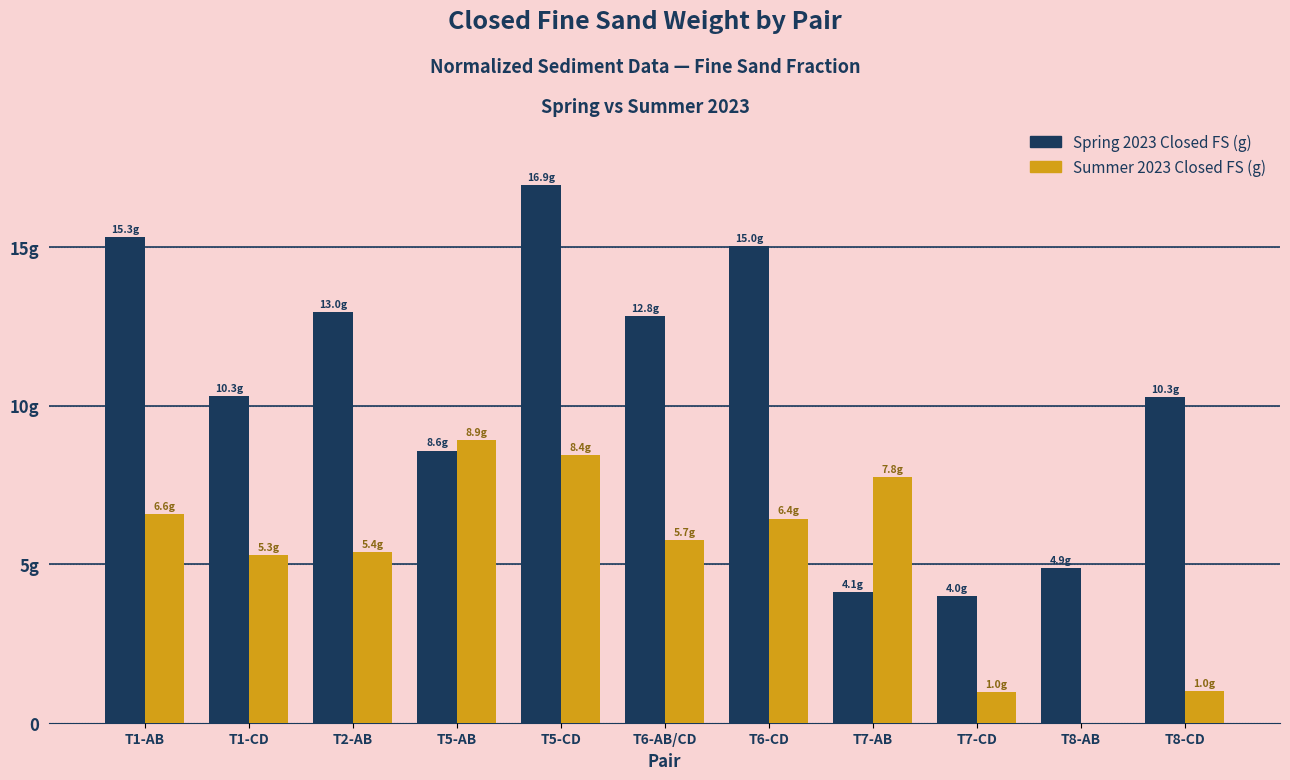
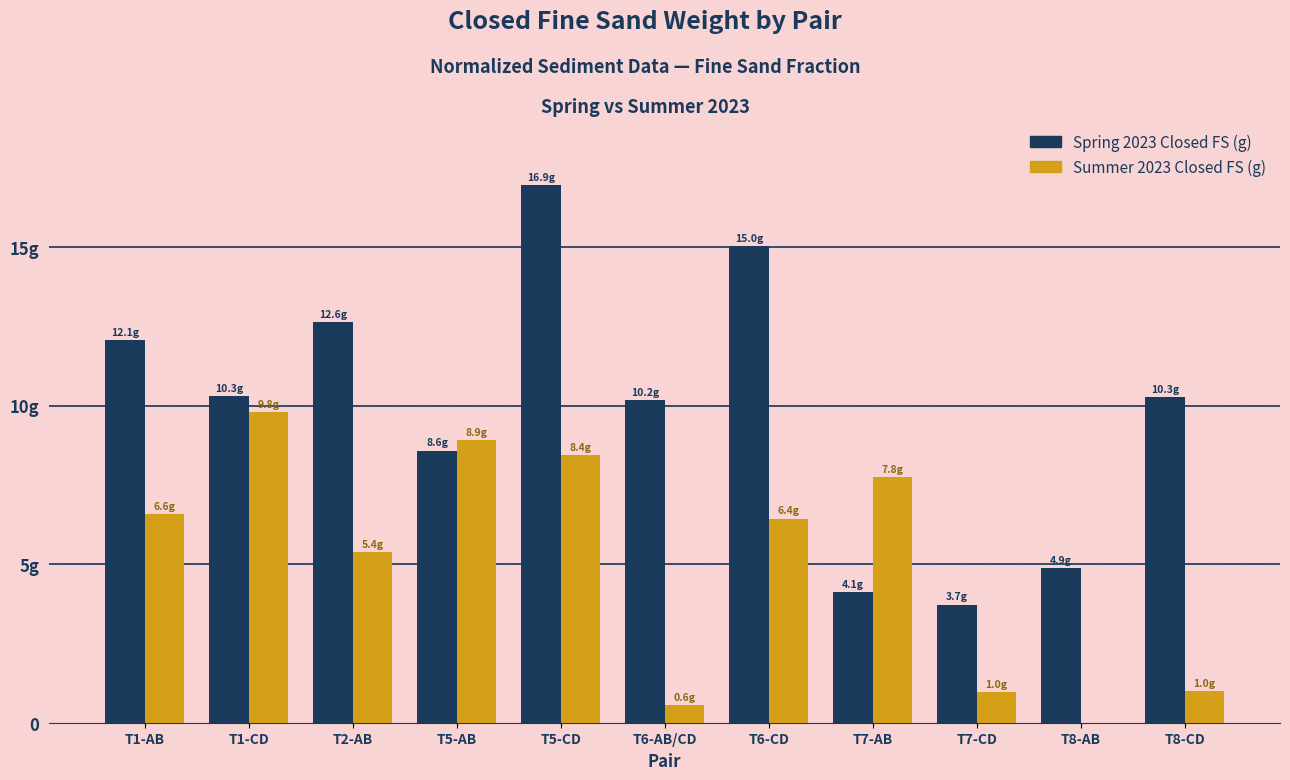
  {
    "Spring 2023 Closed FS (g)": {
-     "T1-AB": "15.3g",
+     "T1-AB": "12.1g",
      "T1-CD": "10.3g",
-     "T2-AB": "13.0g",
+     "T2-AB": "12.6g",
      "T5-AB": "8.6g",
      "T5-CD": "16.9g",
-     "T6-AB/CD": "12.8g",
+     "T6-AB/CD": "10.2g",
      "T6-CD": "15.0g",
      "T7-AB": "4.1g",
-     "T7-CD": "4.0g",
+     "T7-CD": "3.7g",
      "T8-AB": "4.9g",
      "T8-CD": "10.3g"
    },
    "Summer 2023 Closed FS (g)": {
      "T1-AB": "6.6g",
-     "T1-CD": "5.3g",
+     "T1-CD": "9.8g",
      "T2-AB": "5.4g",
      "T5-AB": "8.9g",
      "T5-CD": "8.4g",
-     "T6-AB/CD": "5.7g",
+     "T6-AB/CD": "0.6g",
      "T6-CD": "6.4g",
      "T7-AB": "7.8g",
      "T7-CD": "1.0g",
      "T8-CD": "1.0g"
    }
  }
